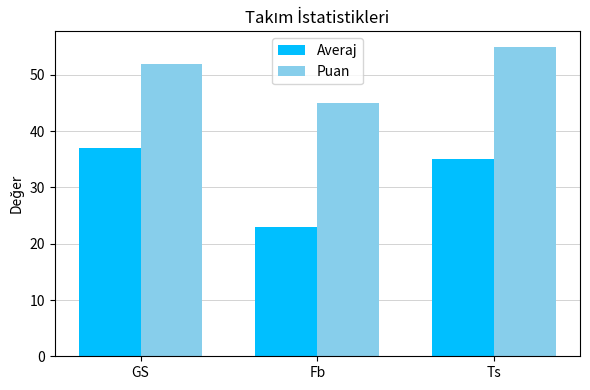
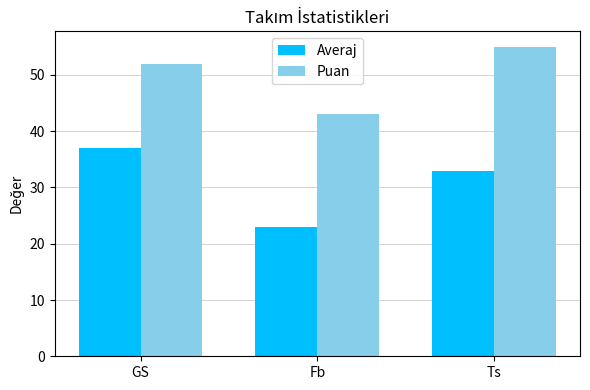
  {
    "Averaj": {
      "GS": 37,
      "Fb": 23,
-     "Ts": 35
+     "Ts": 33
    },
    "Puan": {
      "GS": 52,
-     "Fb": 45,
+     "Fb": 43,
      "Ts": 55
    }
  }
